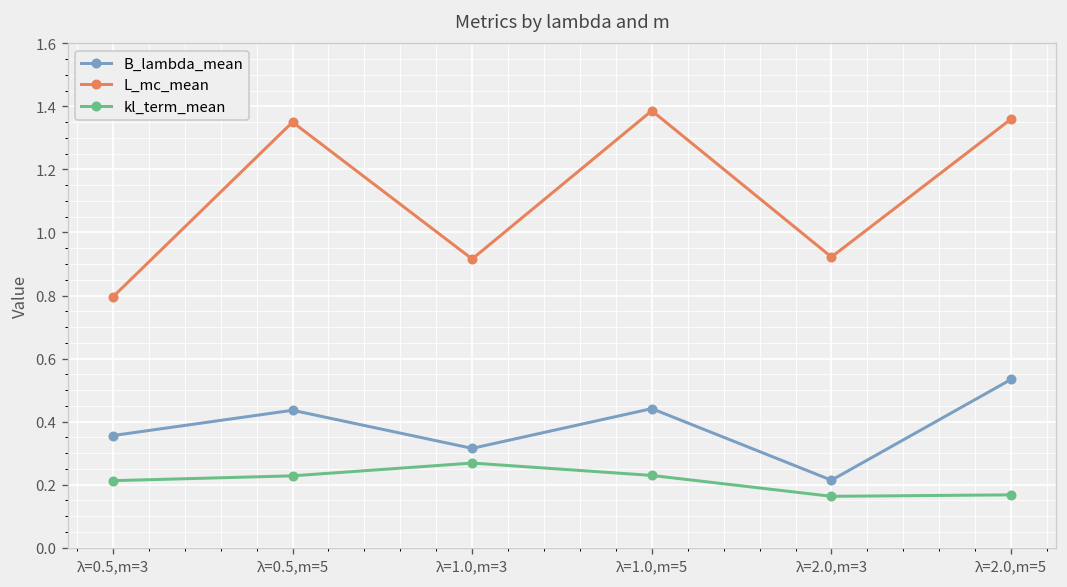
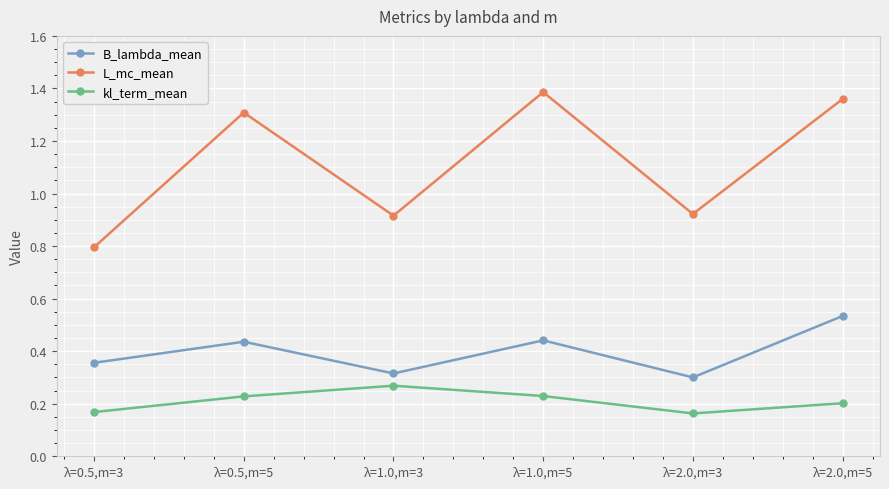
  {
    "B_lambda_mean": {
      "λ=0.5,m=3": 0.36,
      "λ=0.5,m=5": 0.44,
      "λ=1.0,m=3": 0.32,
      "λ=1.0,m=5": 0.44,
-     "λ=2.0,m=3": 0.21,
+     "λ=2.0,m=3": 0.30,
      "λ=2.0,m=5": 0.53
    },
    "L_mc_mean": {
      "λ=0.5,m=3": 0.80,
-     "λ=0.5,m=5": 1.35,
+     "λ=0.5,m=5": 1.31,
      "λ=1.0,m=3": 0.92,
      "λ=1.0,m=5": 1.39,
      "λ=2.0,m=3": 0.92,
      "λ=2.0,m=5": 1.36
    },
    "kl_term_mean": {
-     "λ=0.5,m=3": 0.21,
+     "λ=0.5,m=3": 0.17,
      "λ=0.5,m=5": 0.23,
      "λ=1.0,m=3": 0.27,
      "λ=1.0,m=5": 0.23,
      "λ=2.0,m=3": 0.16,
-     "λ=2.0,m=5": 0.17
+     "λ=2.0,m=5": 0.20
    }
  }
